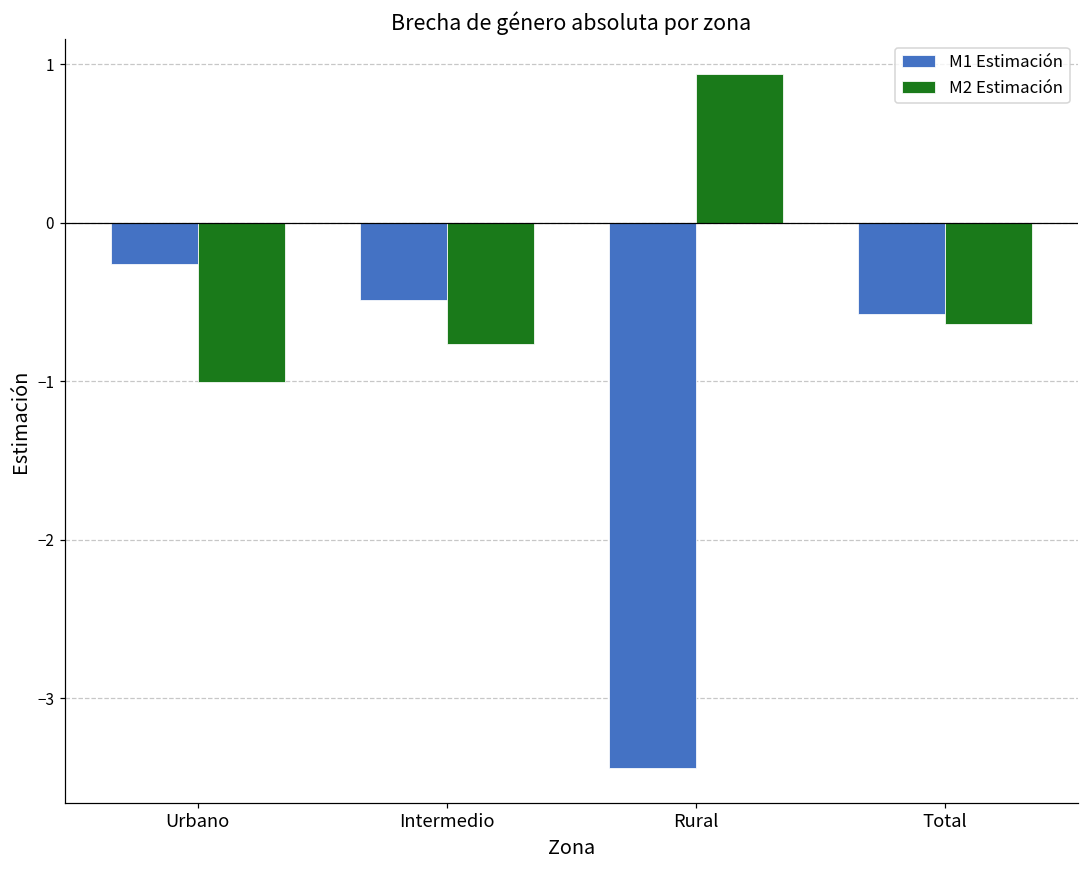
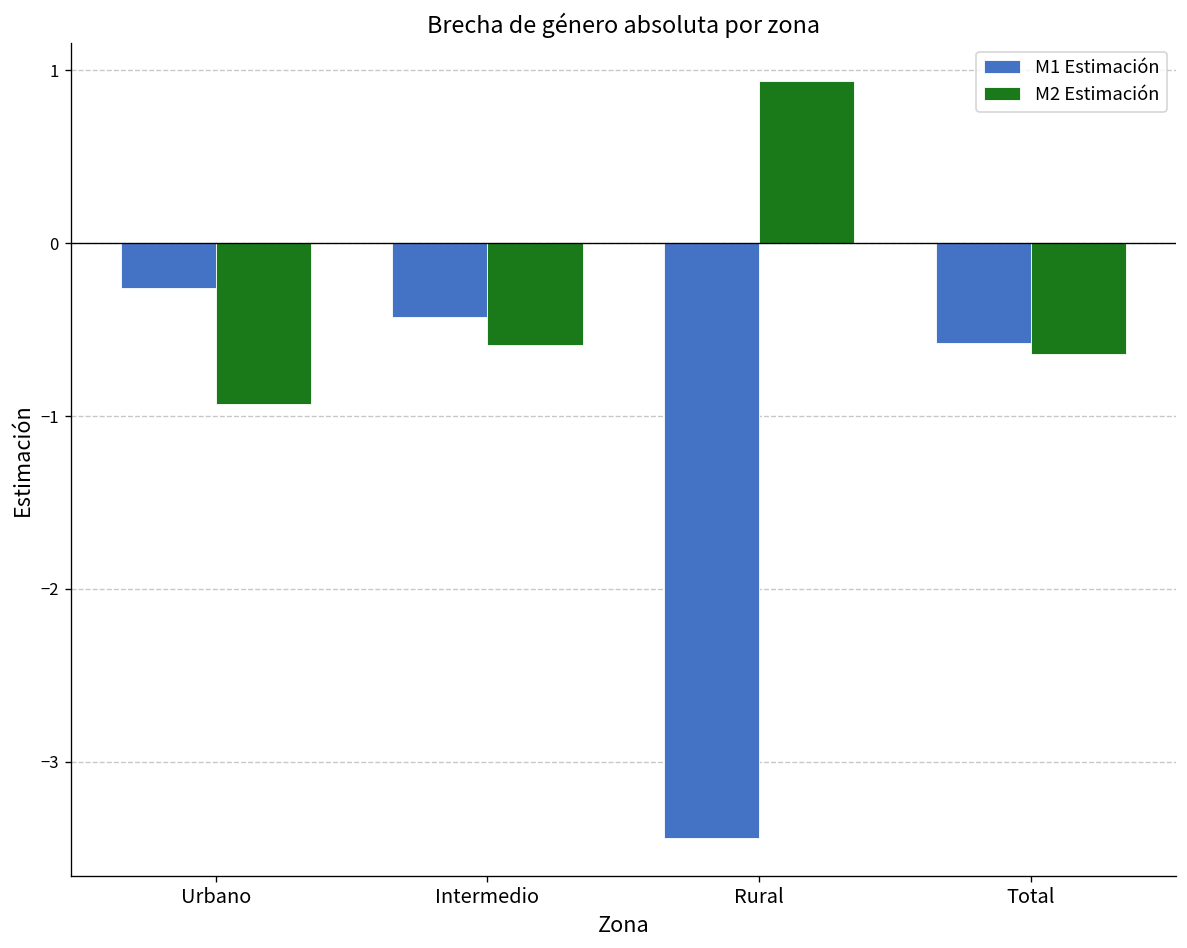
  {
    "M1 Estimación": {
      "Urbano": -0.26,
-     "Intermedio": -0.49,
+     "Intermedio": -0.43,
      "Rural": -3.44,
      "Total": -0.58
    },
    "M2 Estimación": {
-     "Urbano": -1.01,
-     "Intermedio": -0.77,
+     "Urbano": -0.93,
+     "Intermedio": -0.59,
      "Rural": 0.94,
      "Total": -0.64
    }
  }
